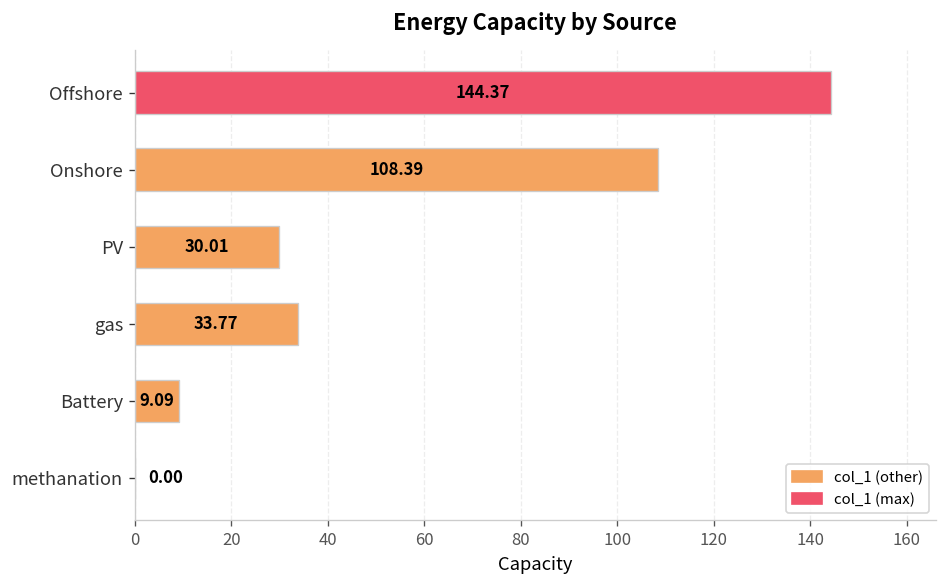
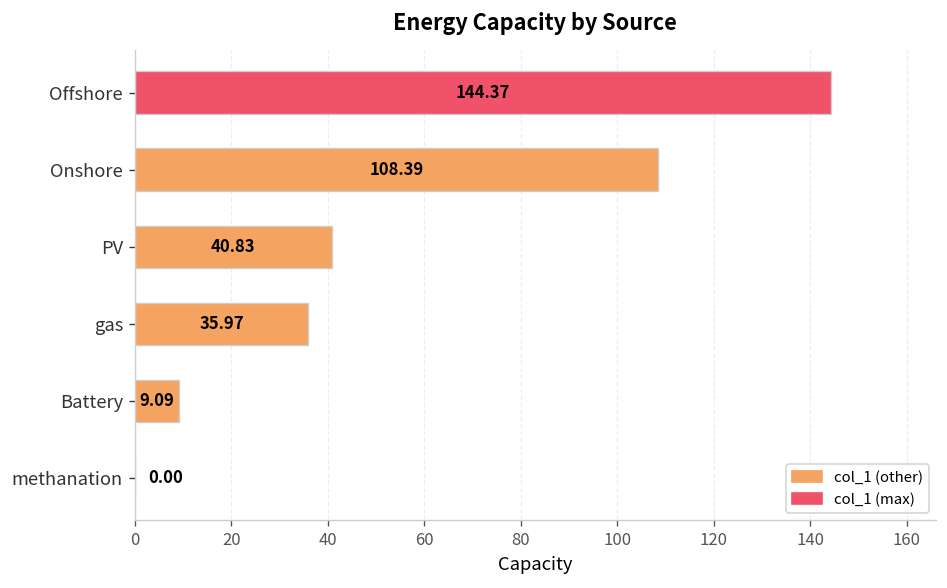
  {
    "Offshore": 144.37,
    "Onshore": 108.39,
-   "PV": 30.01,
-   "gas": 33.77,
+   "PV": 40.83,
+   "gas": 35.97,
    "Battery": 9.09,
    "methanation": 0.00
  }
